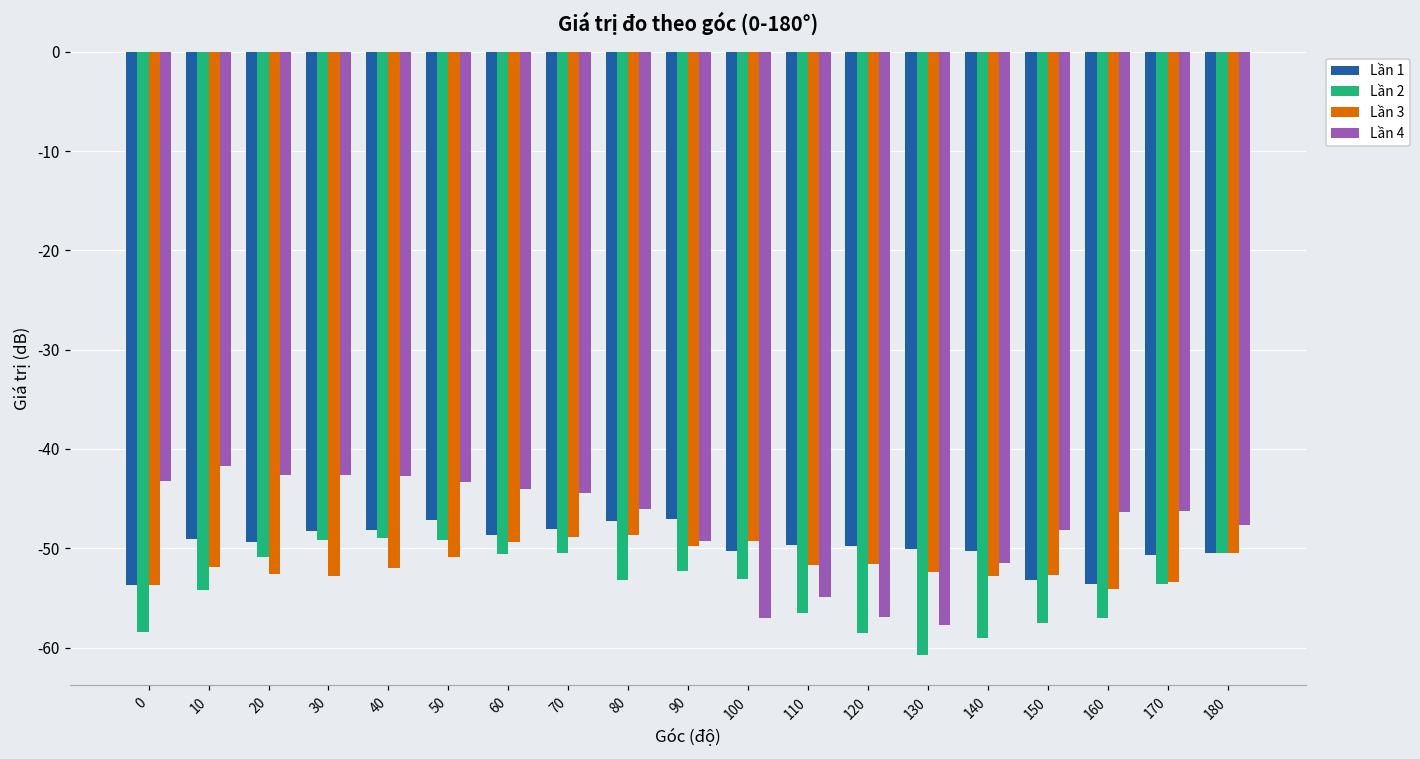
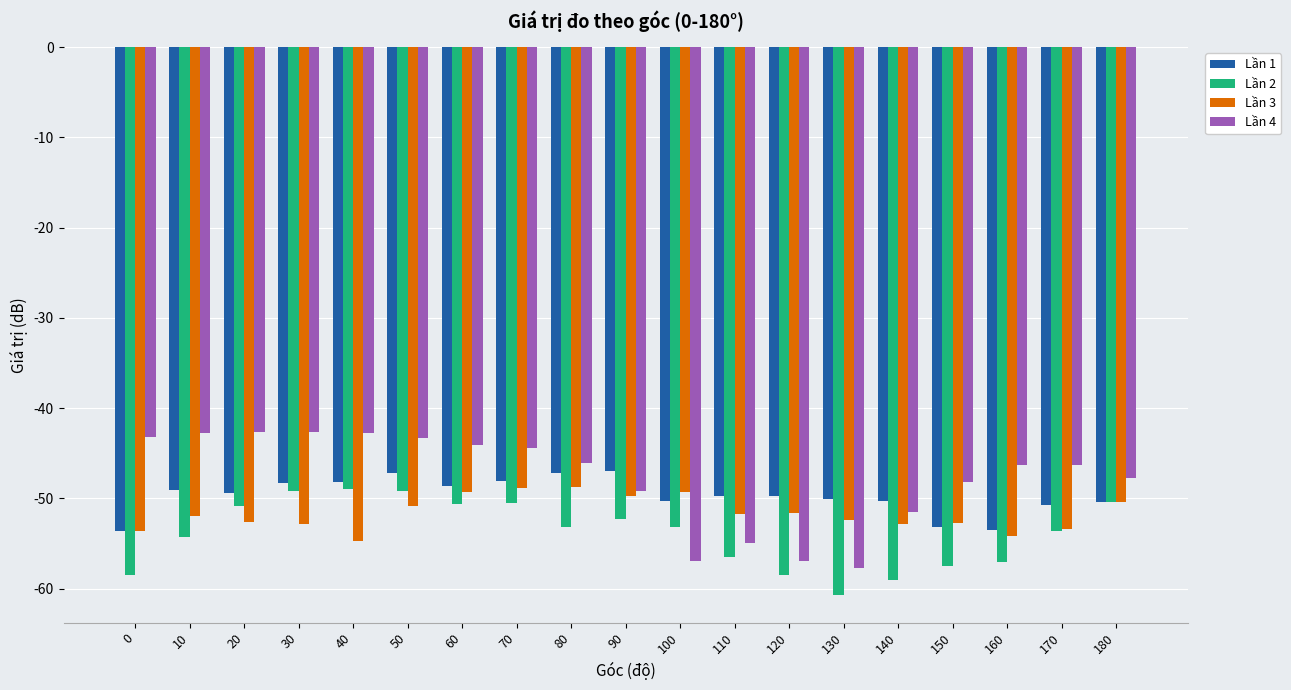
  {
    "Lần 1": {
      "0": -54,
      "10": -49,
      "20": -49,
      "30": -48,
      "40": -48,
      "50": -47,
      "60": -49,
      "70": -48,
      "80": -47,
      "90": -47,
      "100": -50,
      "110": -50,
      "120": -50,
      "130": -50,
      "140": -50,
      "150": -53,
      "160": -54,
      "170": -51,
      "180": -50
    },
    "Lần 2": {
      "0": -58,
      "10": -54,
      "20": -51,
      "30": -49,
      "40": -49,
      "50": -49,
      "60": -51,
      "70": -50,
      "80": -53,
      "90": -52,
      "100": -53,
      "110": -57,
      "120": -59,
      "130": -61,
      "140": -59,
      "150": -58,
      "160": -57,
      "170": -54,
      "180": -50
    },
    "Lần 3": {
      "0": -54,
      "10": -52,
      "20": -53,
      "30": -53,
-     "40": -52,
+     "40": -55,
      "50": -51,
      "60": -49,
      "70": -49,
      "80": -49,
      "90": -50,
      "100": -49,
      "110": -52,
      "120": -52,
      "130": -52,
      "140": -53,
      "150": -53,
      "160": -54,
      "170": -53,
      "180": -50
    },
    "Lần 4": {
      "0": -43,
-     "10": -42,
+     "10": -43,
      "20": -43,
      "30": -43,
      "40": -43,
      "50": -43,
      "60": -44,
      "70": -44,
      "80": -46,
      "90": -49,
      "100": -57,
      "110": -55,
      "120": -57,
      "130": -58,
      "140": -51,
      "150": -48,
      "160": -46,
      "170": -46,
      "180": -48
    }
  }
